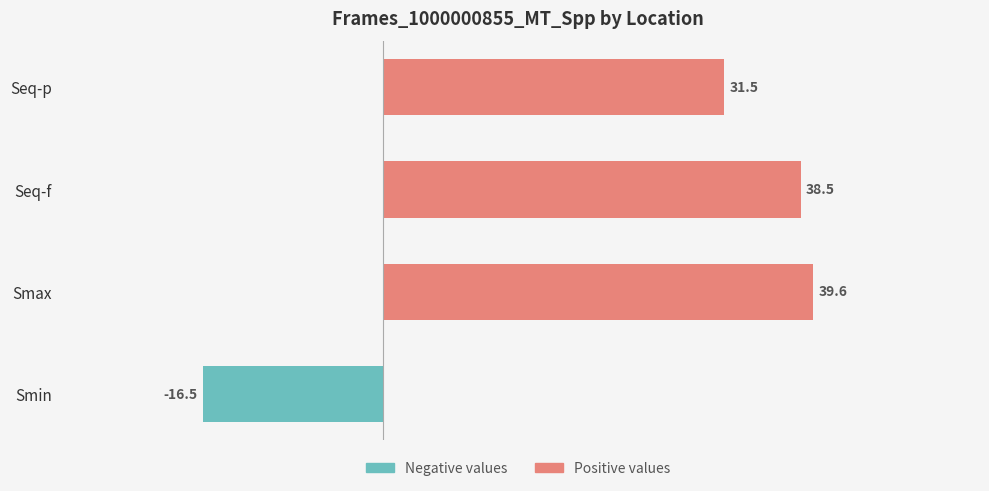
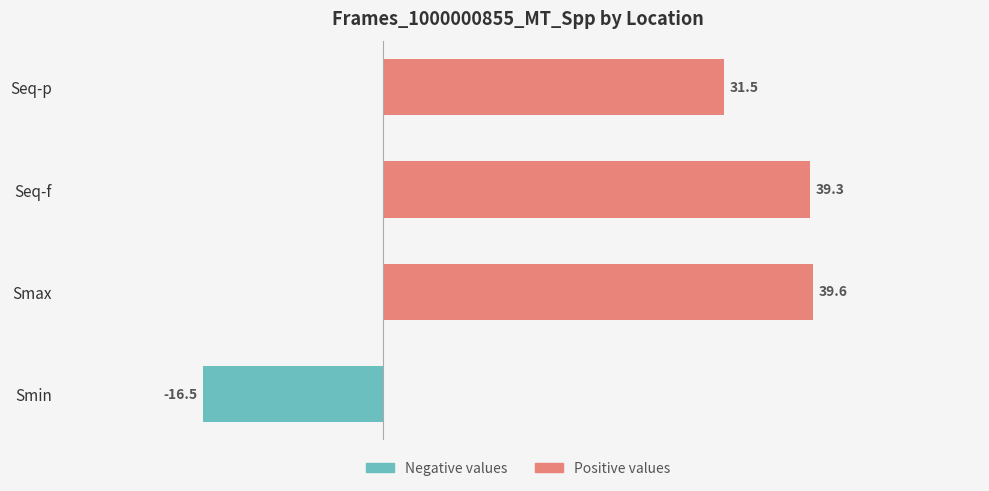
  {
    "Seq-p": 31.5,
-   "Seq-f": 38.5,
+   "Seq-f": 39.3,
    "Smax": 39.6,
    "Smin": -16.5
  }
